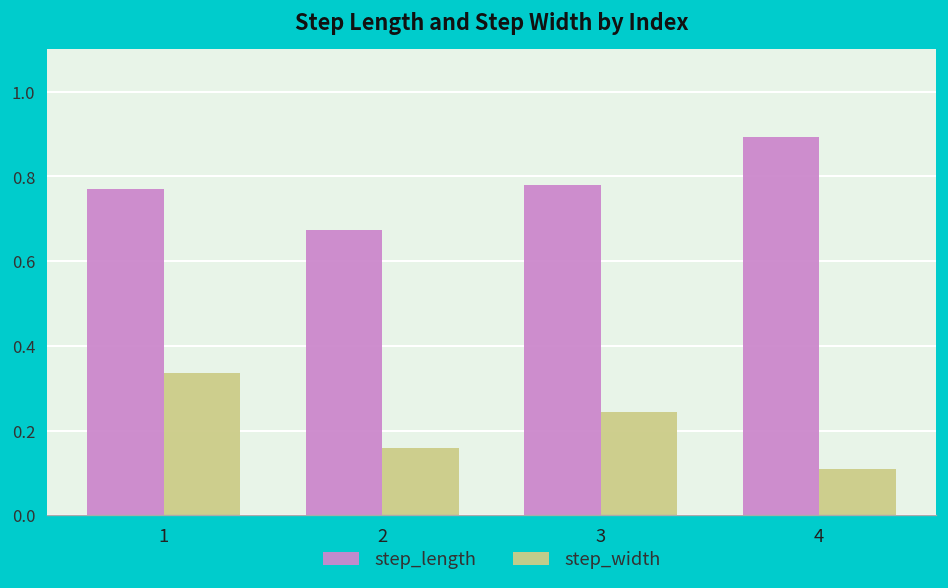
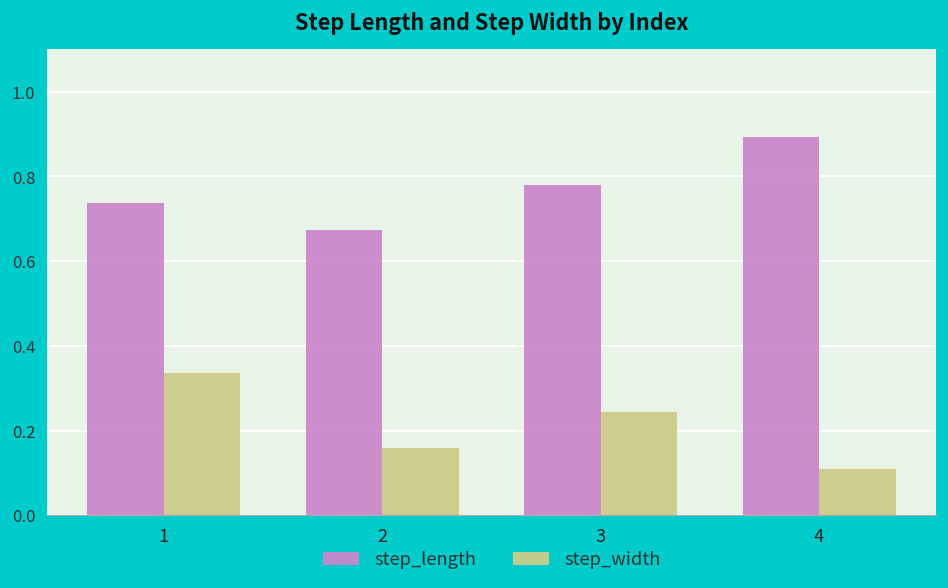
  {
    "step_length": {
-     "1": 0.77,
+     "1": 0.74,
      "2": 0.67,
      "3": 0.78,
      "4": 0.89
    },
    "step_width": {
      "1": 0.33,
      "2": 0.16,
      "3": 0.24,
      "4": 0.11
    }
  }
